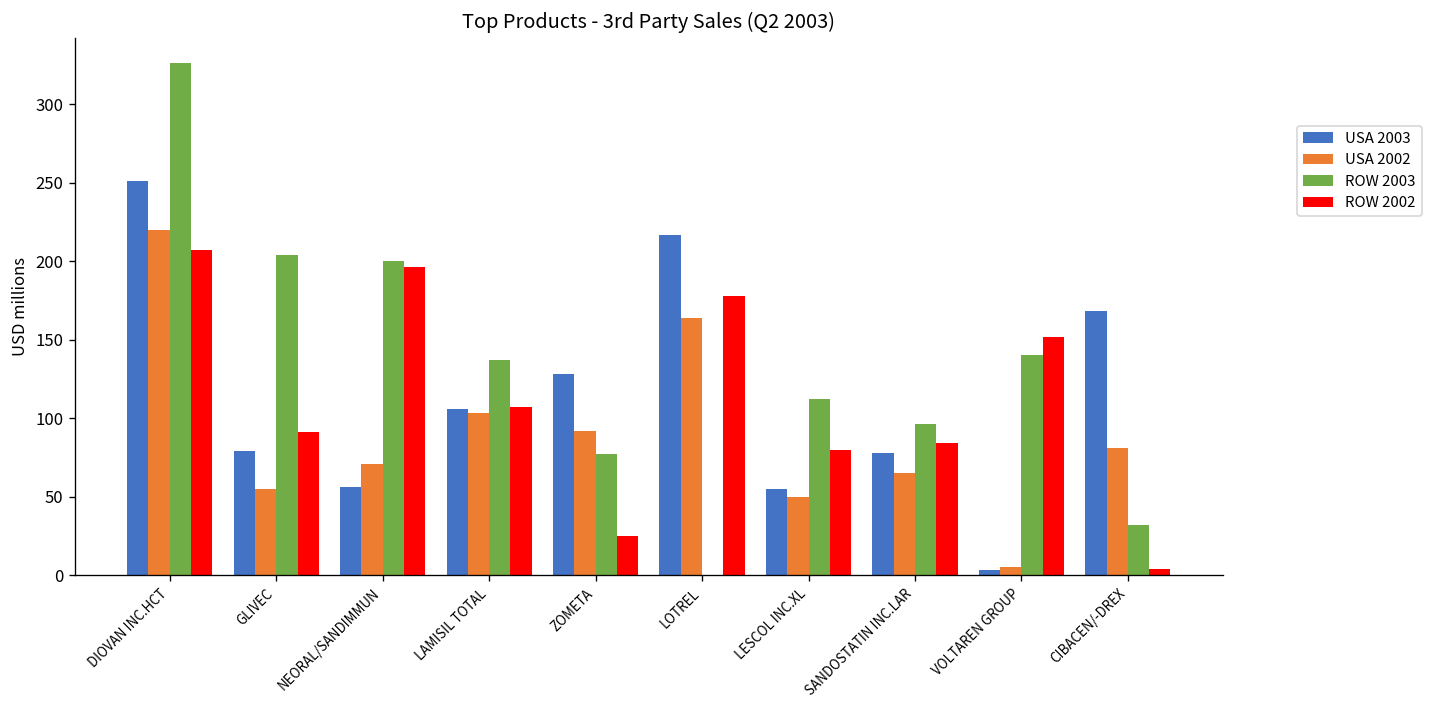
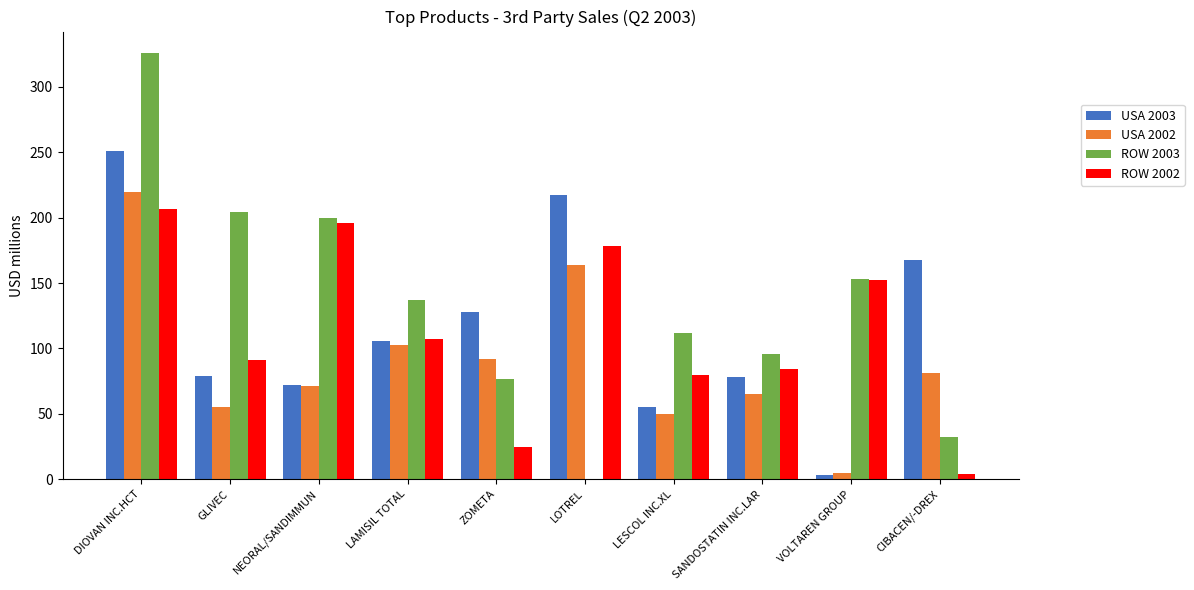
  {
    "USA 2003": {
      "DIOVAN INC.HCT": 251,
      "GLIVEC": 79,
-     "NEORAL/SANDIMMUN": 56,
+     "NEORAL/SANDIMMUN": 72,
      "LAMISIL TOTAL": 106,
      "ZOMETA": 128,
      "LOTREL": 217,
      "LESCOL INC.XL": 55,
      "SANDOSTATIN INC.LAR": 78,
      "VOLTAREN GROUP": 3,
      "CIBACEN/-DREX": 168
    },
    "USA 2002": {
      "DIOVAN INC.HCT": 220,
      "GLIVEC": 55,
      "NEORAL/SANDIMMUN": 71,
      "LAMISIL TOTAL": 103,
      "ZOMETA": 92,
      "LOTREL": 164,
      "LESCOL INC.XL": 50,
      "SANDOSTATIN INC.LAR": 65,
      "VOLTAREN GROUP": 5,
      "CIBACEN/-DREX": 81
    },
    "ROW 2003": {
      "DIOVAN INC.HCT": 326,
      "GLIVEC": 204,
      "NEORAL/SANDIMMUN": 200,
      "LAMISIL TOTAL": 137,
      "ZOMETA": 77,
      "LOTREL": 0,
      "LESCOL INC.XL": 112,
      "SANDOSTATIN INC.LAR": 96,
-     "VOLTAREN GROUP": 140,
+     "VOLTAREN GROUP": 153,
      "CIBACEN/-DREX": 32
    },
    "ROW 2002": {
      "DIOVAN INC.HCT": 207,
      "GLIVEC": 91,
      "NEORAL/SANDIMMUN": 196,
      "LAMISIL TOTAL": 107,
      "ZOMETA": 25,
      "LOTREL": 178,
      "LESCOL INC.XL": 80,
      "SANDOSTATIN INC.LAR": 84,
      "VOLTAREN GROUP": 152,
      "CIBACEN/-DREX": 4
    }
  }
